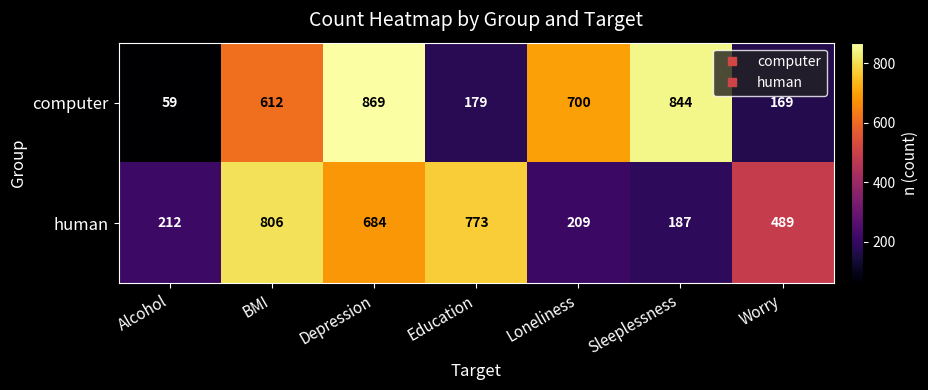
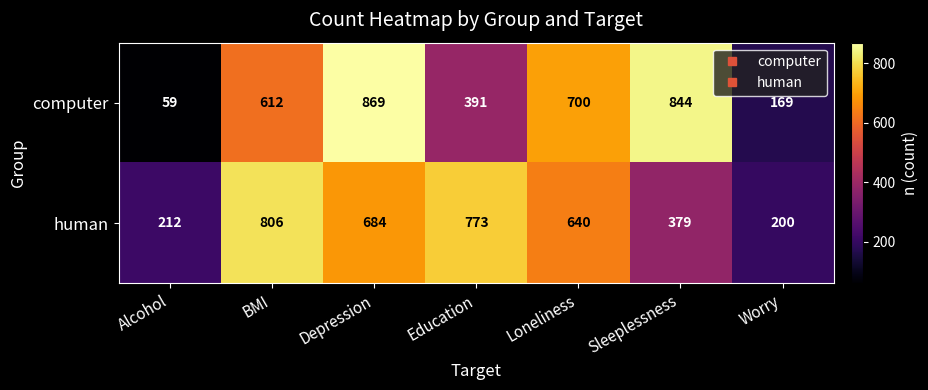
  {
    "computer": {
      "Alcohol": 59,
      "BMI": 612,
      "Depression": 869,
-     "Education": 179,
+     "Education": 391,
      "Loneliness": 700,
      "Sleeplessness": 844,
      "Worry": 169
    },
    "human": {
      "Alcohol": 212,
      "BMI": 806,
      "Depression": 684,
      "Education": 773,
-     "Loneliness": 209,
-     "Sleeplessness": 187,
-     "Worry": 489
+     "Loneliness": 640,
+     "Sleeplessness": 379,
+     "Worry": 200
    }
  }
